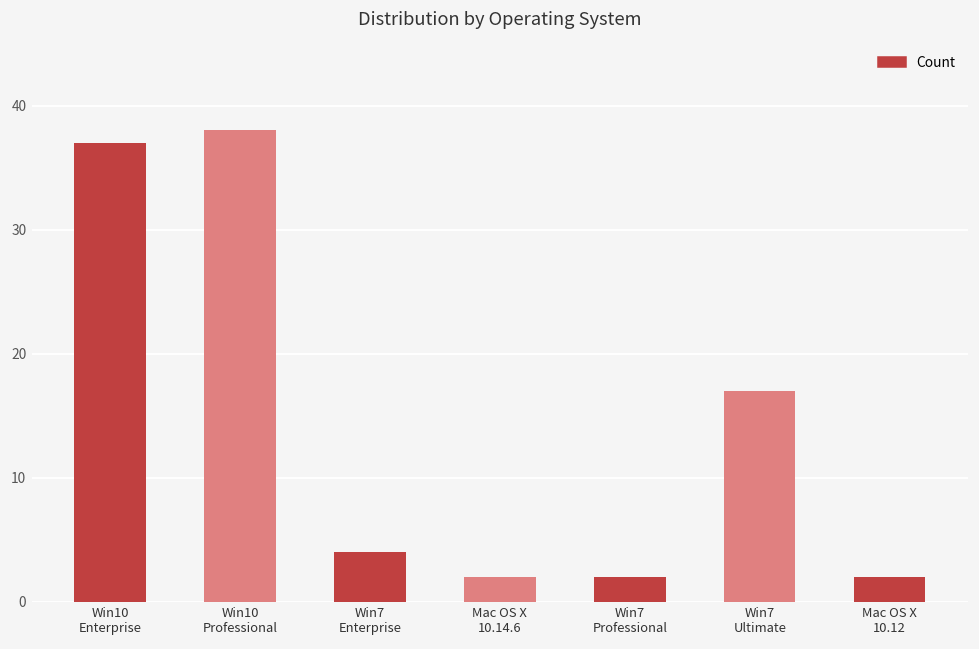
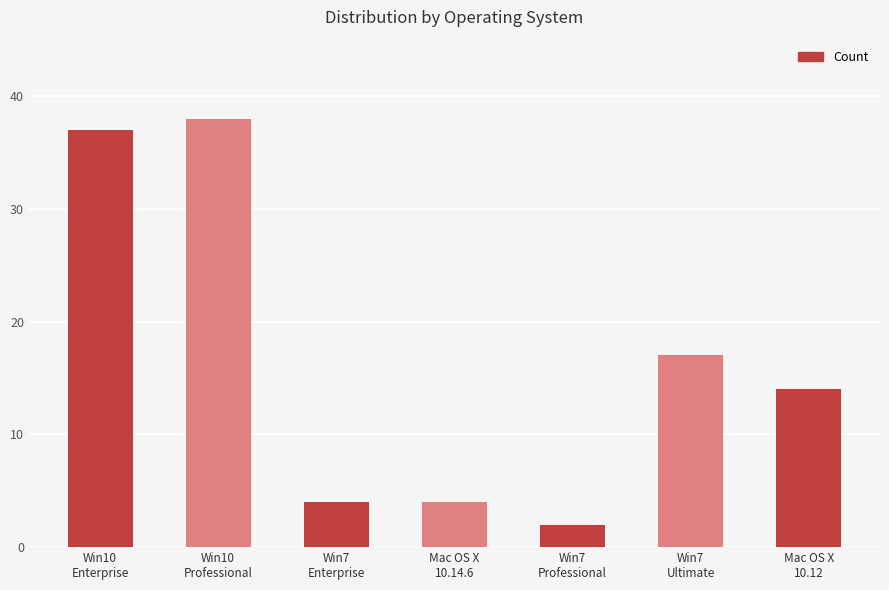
  {
    "Win10 Enterprise": 37,
    "Win10 Professional": 38,
    "Win7 Enterprise": 4,
-   "Mac OS X 10.14.6": 2,
+   "Mac OS X 10.14.6": 4,
    "Win7 Professional": 2,
    "Win7 Ultimate": 17,
-   "Mac OS X 10.12": 2
+   "Mac OS X 10.12": 14
  }
